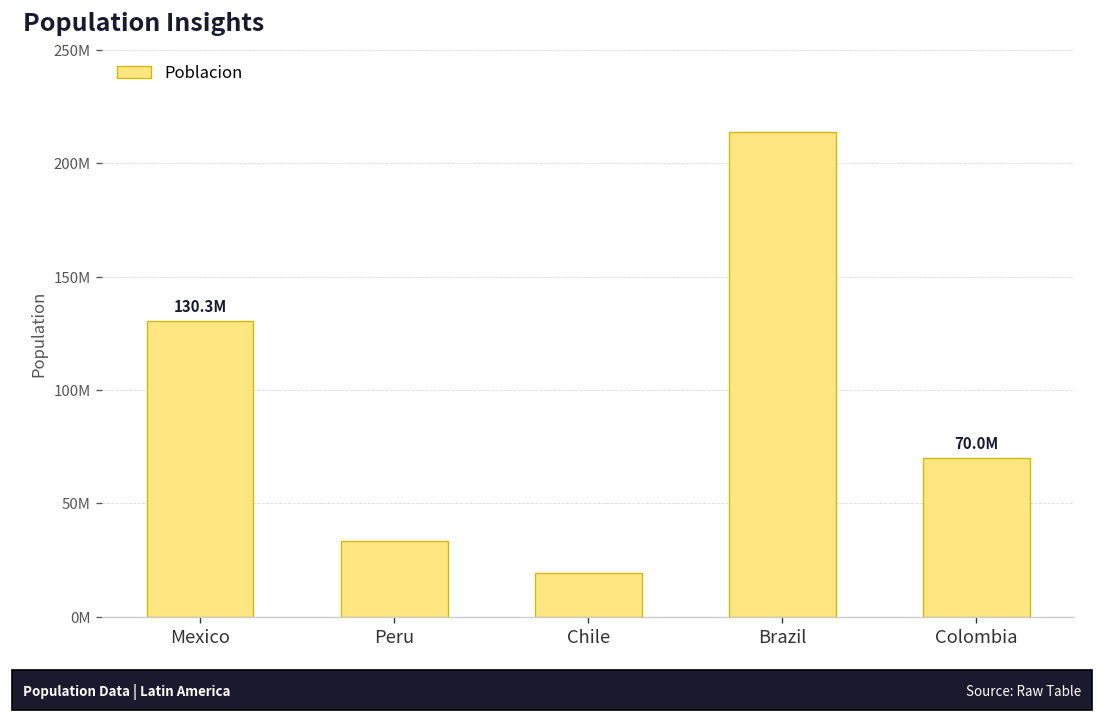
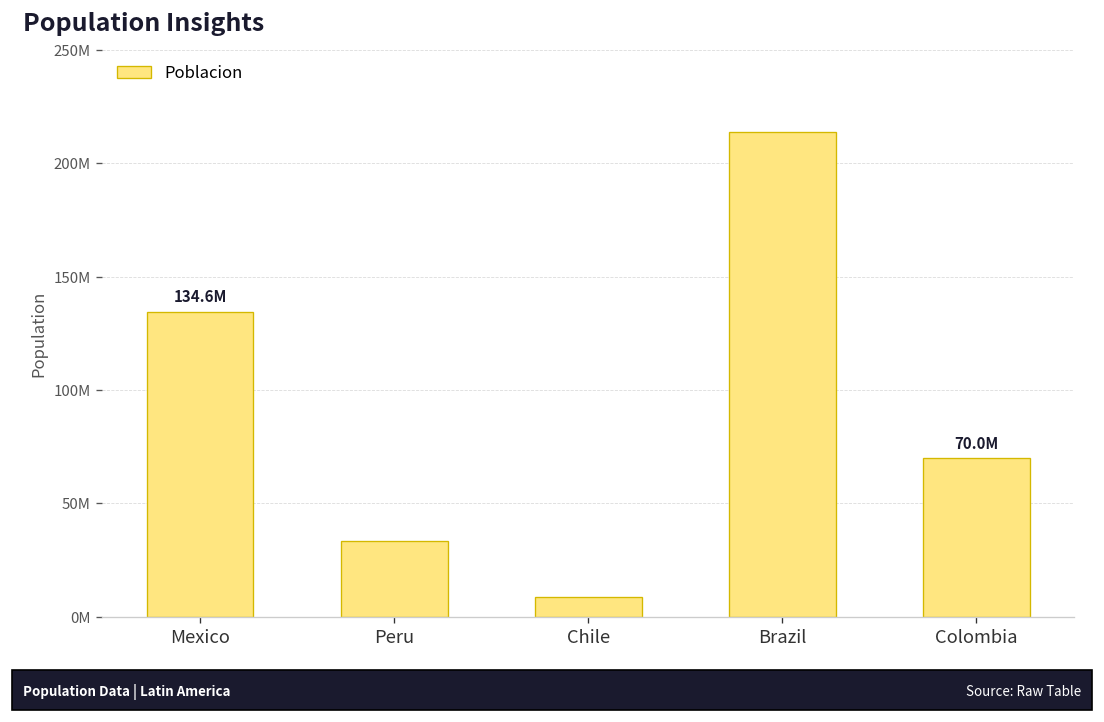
  {
-   "Mexico": "130.3M",
-   "Chile": "19000000",
+   "Mexico": "134.6M",
+   "Chile": "9000000",
    "Colombia": "70.0M"
  }
